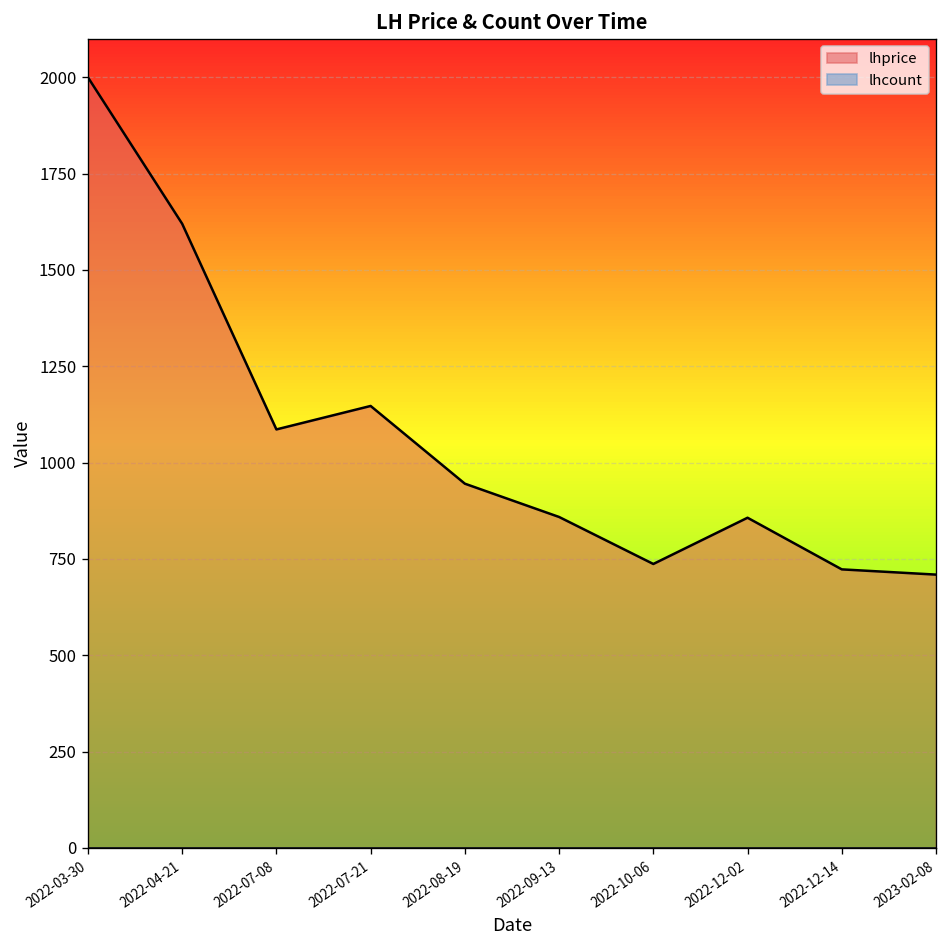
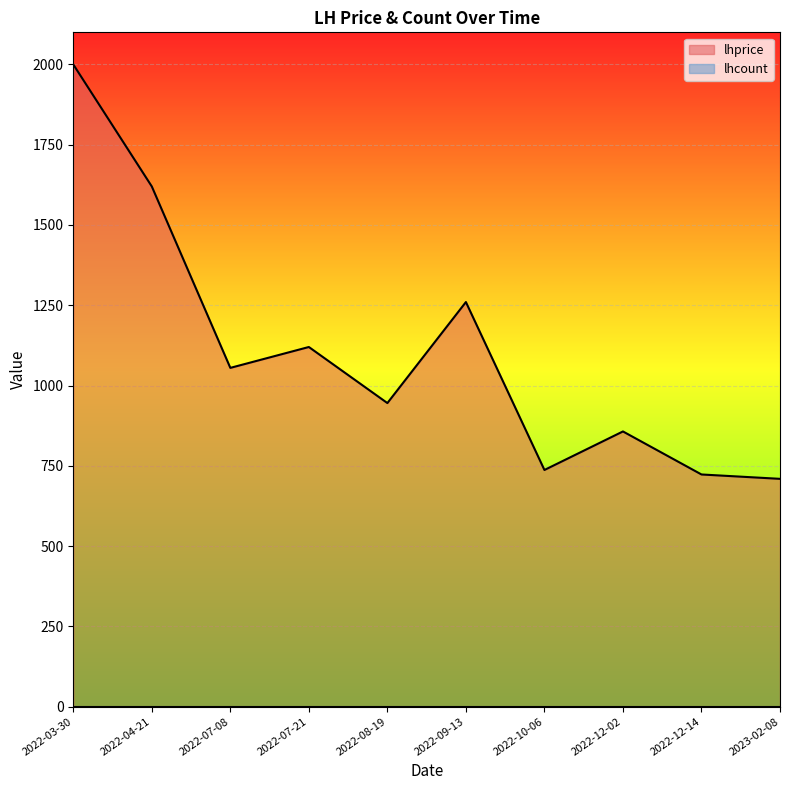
  {
    "lhprice": {
      "2022-03-30": 2000,
      "2022-04-21": 1620,
-     "2022-07-08": 1090,
-     "2022-07-21": 1150,
+     "2022-07-08": 1060,
+     "2022-07-21": 1120,
      "2022-08-19": 950,
-     "2022-09-13": 860,
+     "2022-09-13": 1260,
      "2022-10-06": 740,
      "2022-12-02": 860,
      "2022-12-14": 720,
      "2023-02-08": 710
    },
    "lhcount": {
      "2022-03-30": 0,
      "2022-04-21": 0,
      "2022-07-08": 0,
      "2022-07-21": 0,
      "2022-08-19": 0,
      "2022-09-13": 0,
      "2022-10-06": 0,
      "2022-12-02": 0,
      "2022-12-14": 0,
      "2023-02-08": 0
    }
  }
